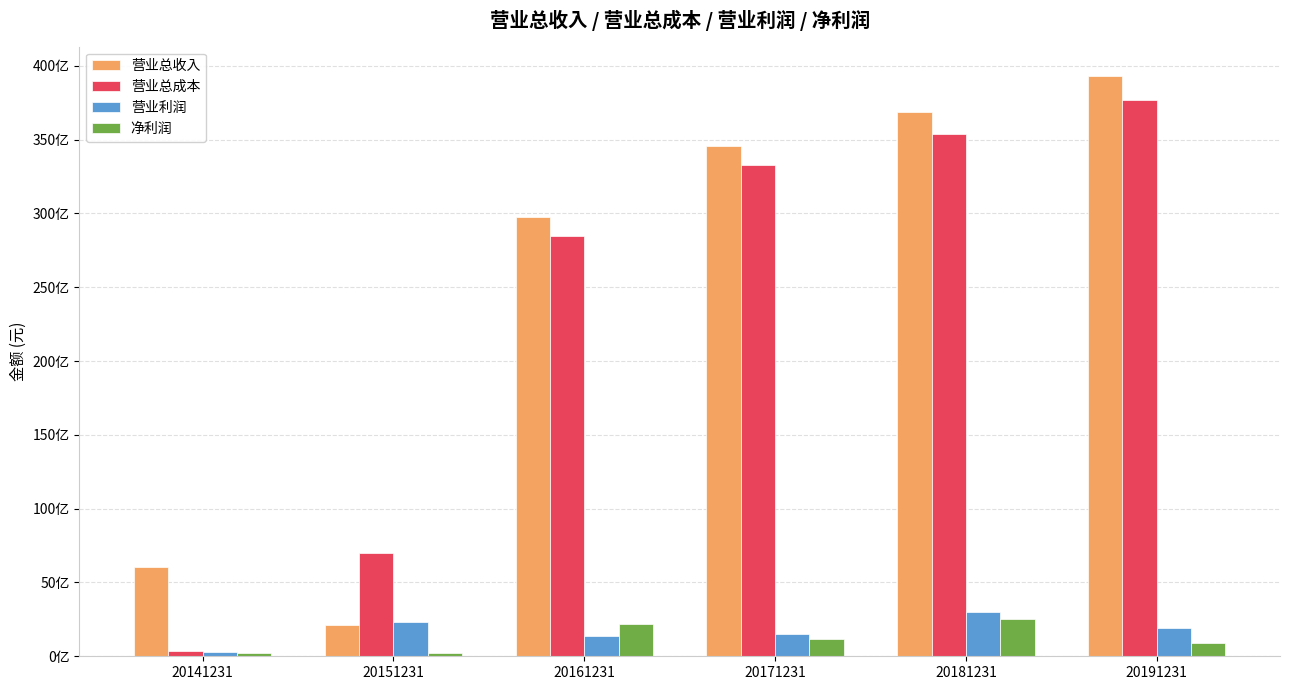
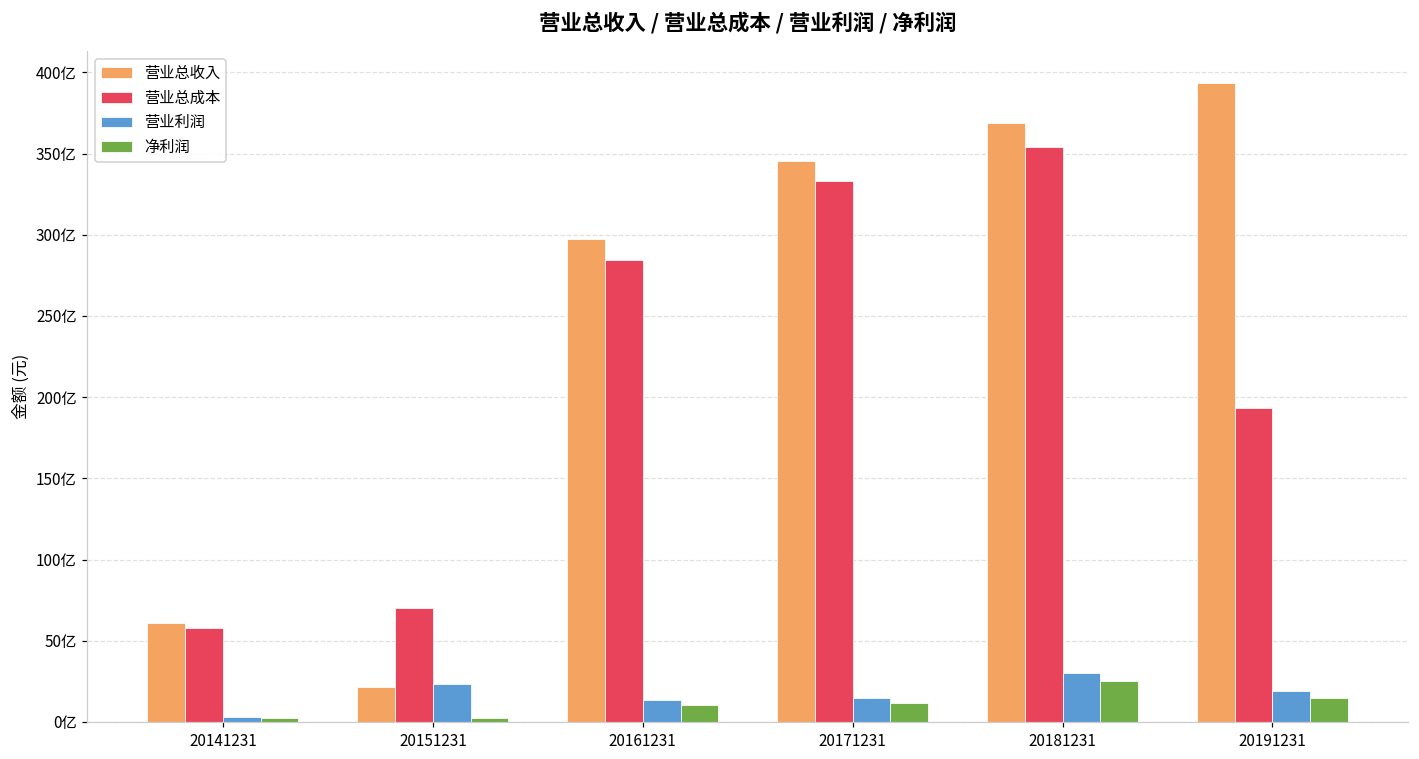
  {
    "营业总收入": {
      "20141231": "61亿",
      "20151231": "21亿",
      "20161231": "297亿",
      "20171231": "345亿",
      "20181231": "369亿",
      "20191231": "393亿"
    },
    "营业总成本": {
-     "20141231": "3亿",
+     "20141231": "58亿",
      "20151231": "70亿",
      "20161231": "285亿",
      "20171231": "333亿",
      "20181231": "354亿",
-     "20191231": "377亿"
+     "20191231": "193亿"
    },
    "营业利润": {
      "20141231": "3亿",
      "20151231": "24亿",
      "20161231": "13亿",
      "20171231": "15亿",
      "20181231": "30亿",
      "20191231": "19亿"
    },
    "净利润": {
      "20141231": "2亿",
      "20151231": "3亿",
-     "20161231": "22亿",
+     "20161231": "10亿",
      "20171231": "11亿",
      "20181231": "25亿",
-     "20191231": "9亿"
+     "20191231": "14亿"
    }
  }
